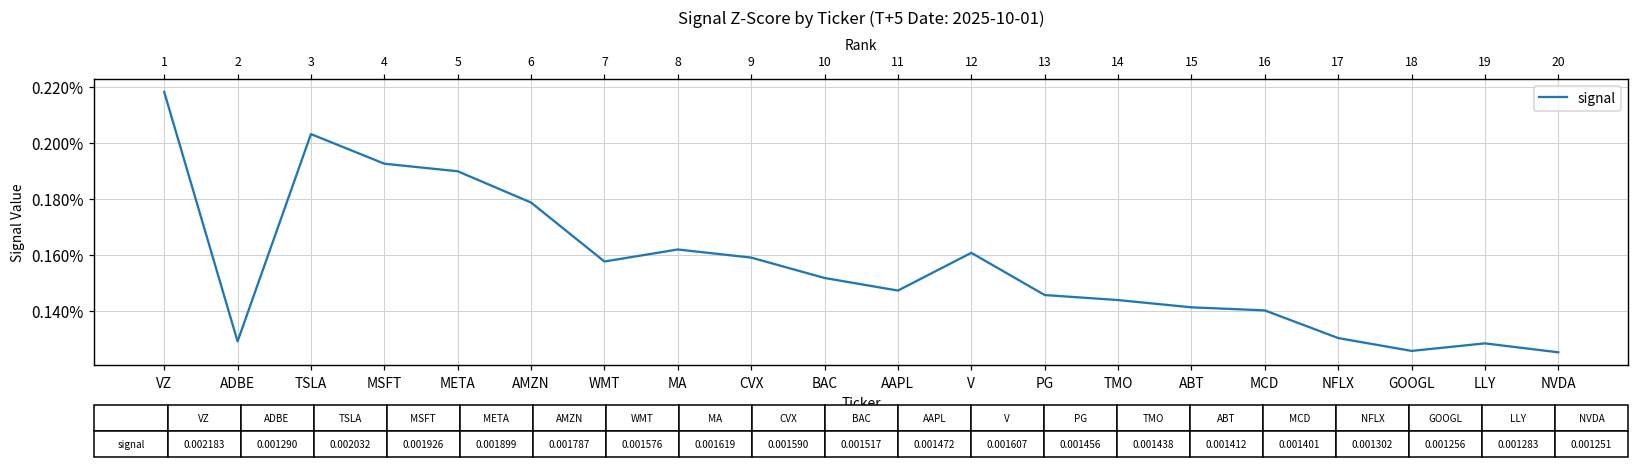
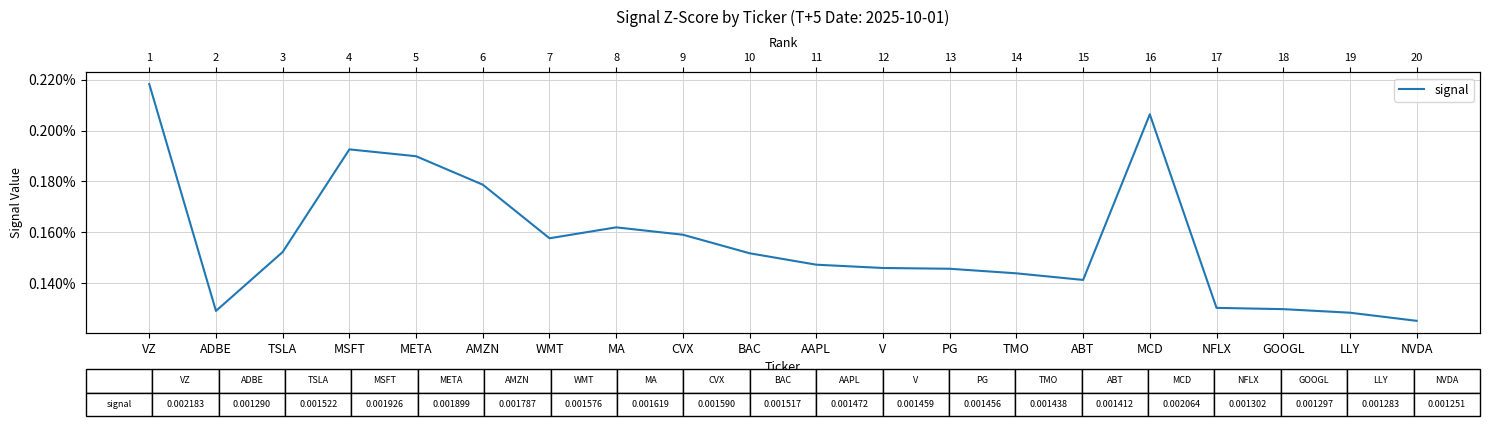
  {
-   "TSLA": 0.002032,
-   "V": 0.001607,
-   "MCD": 0.001401,
-   "GOOGL": 0.001256
+   "TSLA": 0.001522,
+   "V": 0.001459,
+   "MCD": 0.002064,
+   "GOOGL": 0.001297
  }
